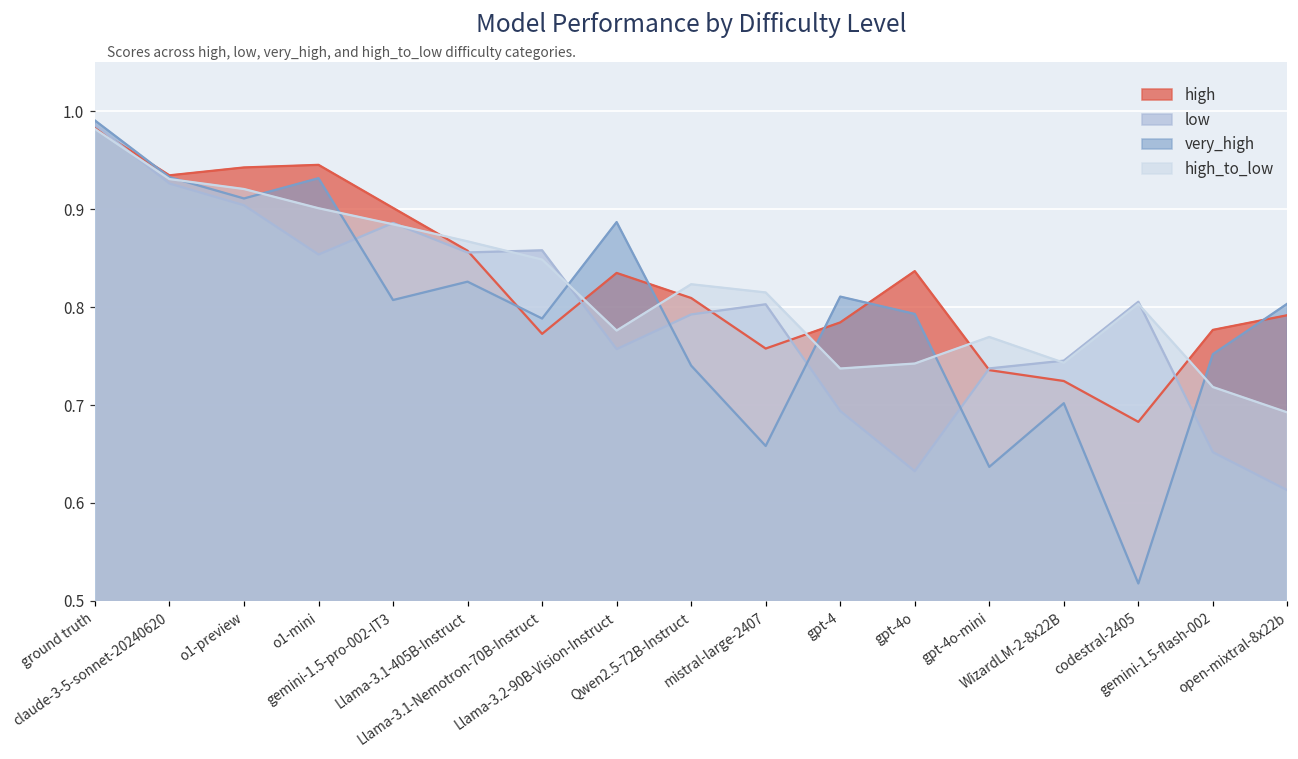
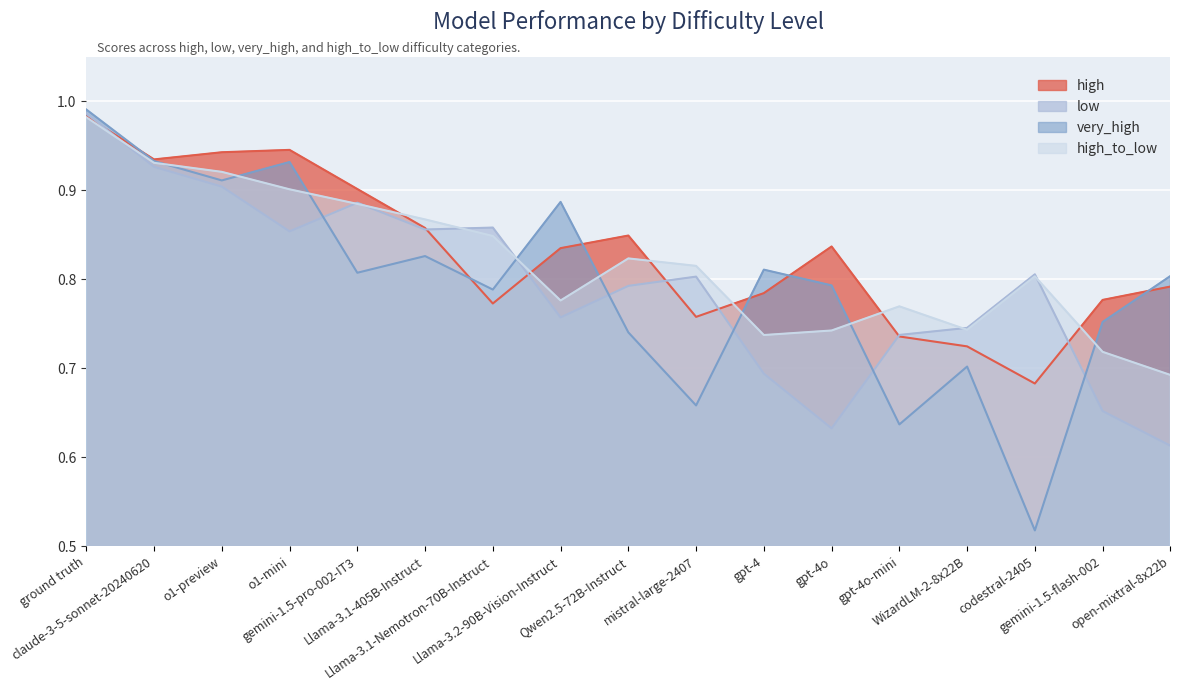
  {
    "high": {
      "o1-preview": 0.94,
      "o1-mini": 0.95,
      "gemini-1.5-pro-002-IT3": 0.90,
      "Llama-3.1-Nemotron-70B-Instruct": 0.77,
      "Llama-3.2-90B-Vision-Instruct": 0.83,
-     "Qwen2.5-72B-Instruct": 0.81,
+     "Qwen2.5-72B-Instruct": 0.85,
      "mistral-large-2407": 0.76,
      "gpt-4": 0.78,
      "gpt-4o": 0.84,
      "WizardLM-2-8x22B": 0.72,
      "codestral-2405": 0.68,
      "gemini-1.5-flash-002": 0.78,
      "open-mixtral-8x22b": 0.79
    }
  }
